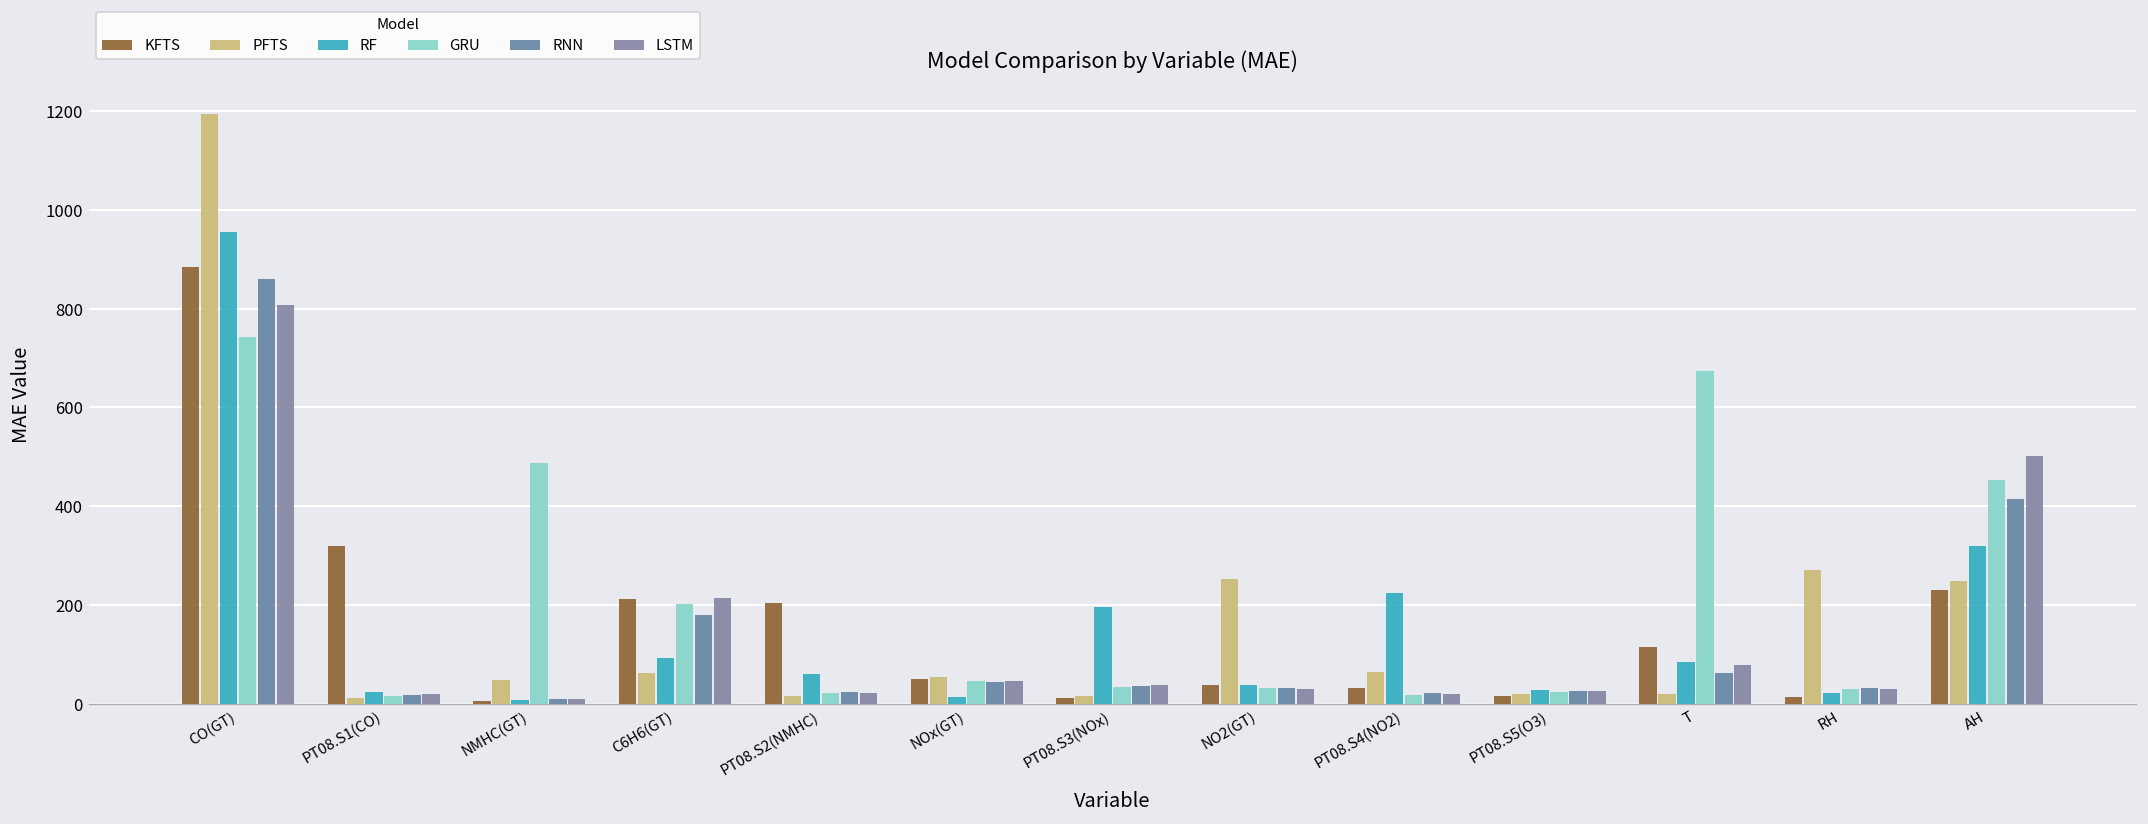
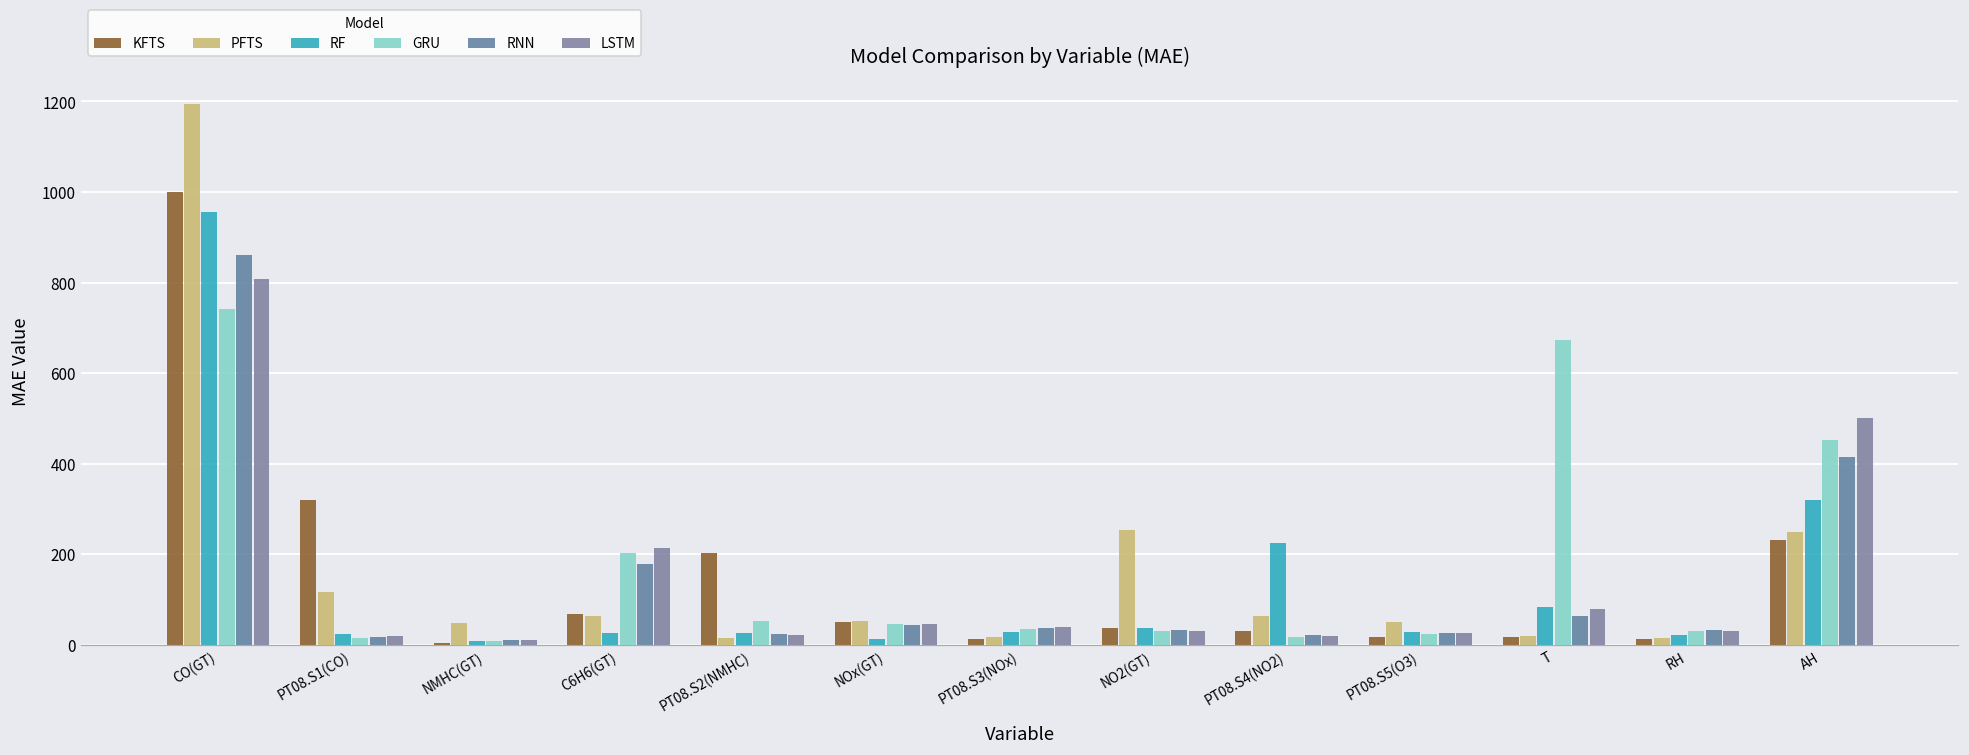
  {
    "KFTS": {
-     "CO(GT)": 880,
+     "CO(GT)": 1000,
      "PT08.S1(CO)": 320,
-     "C6H6(GT)": 210,
+     "C6H6(GT)": 70,
      "PT08.S2(NMHC)": 200,
      "NOx(GT)": 50,
      "PT08.S3(NOx)": 10,
      "NO2(GT)": 40,
      "PT08.S4(NO2)": 30,
      "PT08.S5(O3)": 20,
-     "T": 120,
+     "T": 20,
      "RH": 10,
      "AH": 230
    },
    "PFTS": {
      "CO(GT)": 1190,
-     "PT08.S1(CO)": 10,
+     "PT08.S1(CO)": 120,
      "NMHC(GT)": 50,
      "C6H6(GT)": 60,
      "PT08.S2(NMHC)": 20,
      "NOx(GT)": 50,
      "PT08.S3(NOx)": 20,
      "NO2(GT)": 250,
      "PT08.S4(NO2)": 60,
-     "PT08.S5(O3)": 20,
+     "PT08.S5(O3)": 50,
      "T": 20,
-     "RH": 270,
+     "RH": 20,
      "AH": 250
    },
    "RF": {
      "CO(GT)": 960,
      "PT08.S1(CO)": 20,
      "NMHC(GT)": 10,
-     "C6H6(GT)": 90,
-     "PT08.S2(NMHC)": 60,
+     "C6H6(GT)": 30,
+     "PT08.S2(NMHC)": 30,
      "NOx(GT)": 10,
-     "PT08.S3(NOx)": 200,
+     "PT08.S3(NOx)": 30,
      "NO2(GT)": 40,
      "PT08.S4(NO2)": 220,
      "PT08.S5(O3)": 30,
      "T": 80,
      "RH": 20,
      "AH": 320
    },
    "GRU": {
      "CO(GT)": 740,
      "PT08.S1(CO)": 20,
-     "NMHC(GT)": 490,
+     "NMHC(GT)": 10,
      "C6H6(GT)": 200,
-     "PT08.S2(NMHC)": 20,
+     "PT08.S2(NMHC)": 50,
      "NOx(GT)": 50,
      "PT08.S3(NOx)": 30,
      "NO2(GT)": 30,
      "PT08.S4(NO2)": 20,
      "PT08.S5(O3)": 20,
      "T": 670,
      "RH": 30,
      "AH": 450
    }
  }
